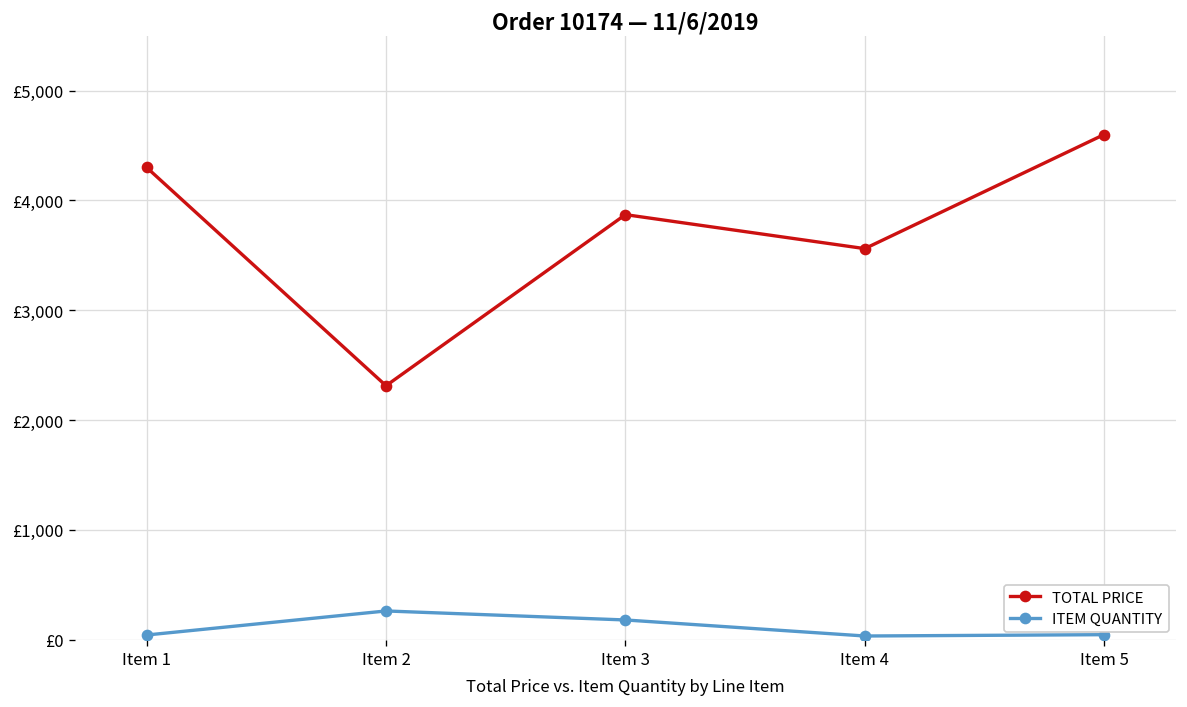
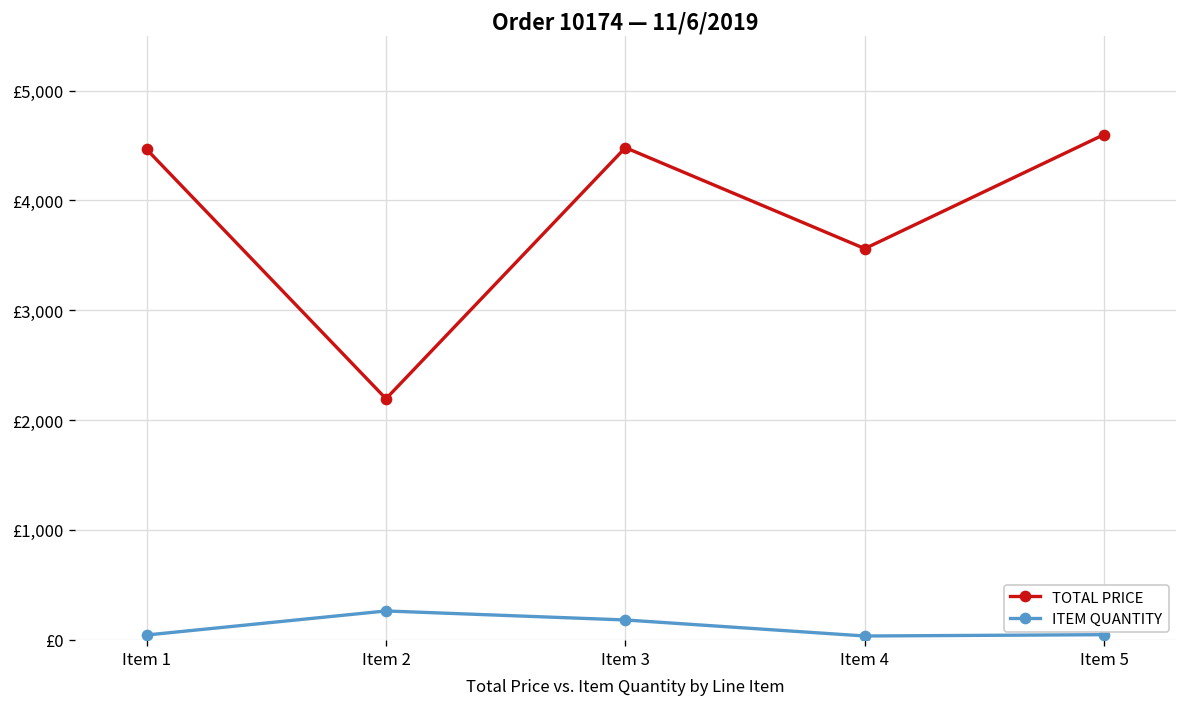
  {
    "TOTAL PRICE": {
-     "Item 1": "£4,300",
-     "Item 2": "£2,300",
-     "Item 3": "£3,900",
+     "Item 1": "£4,500",
+     "Item 2": "£2,200",
+     "Item 3": "£4,500",
      "Item 4": "£3,600",
      "Item 5": "£4,600"
    },
    "ITEM QUANTITY": {
      "Item 1": "£0",
      "Item 2": "£300",
      "Item 3": "£200",
      "Item 4": "£0",
      "Item 5": "£0"
    }
  }
